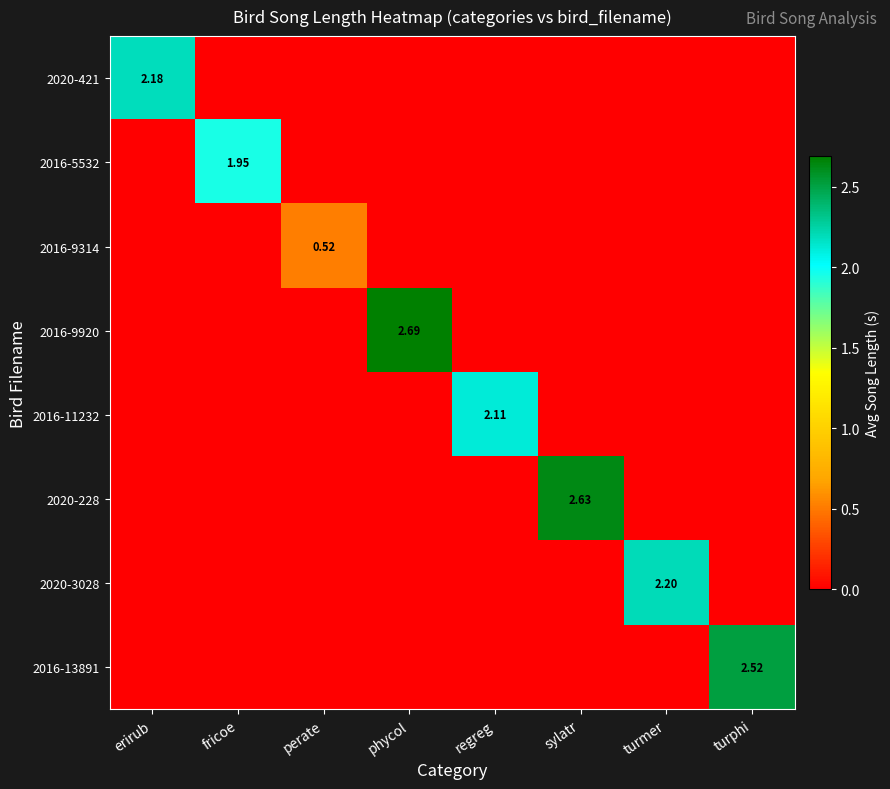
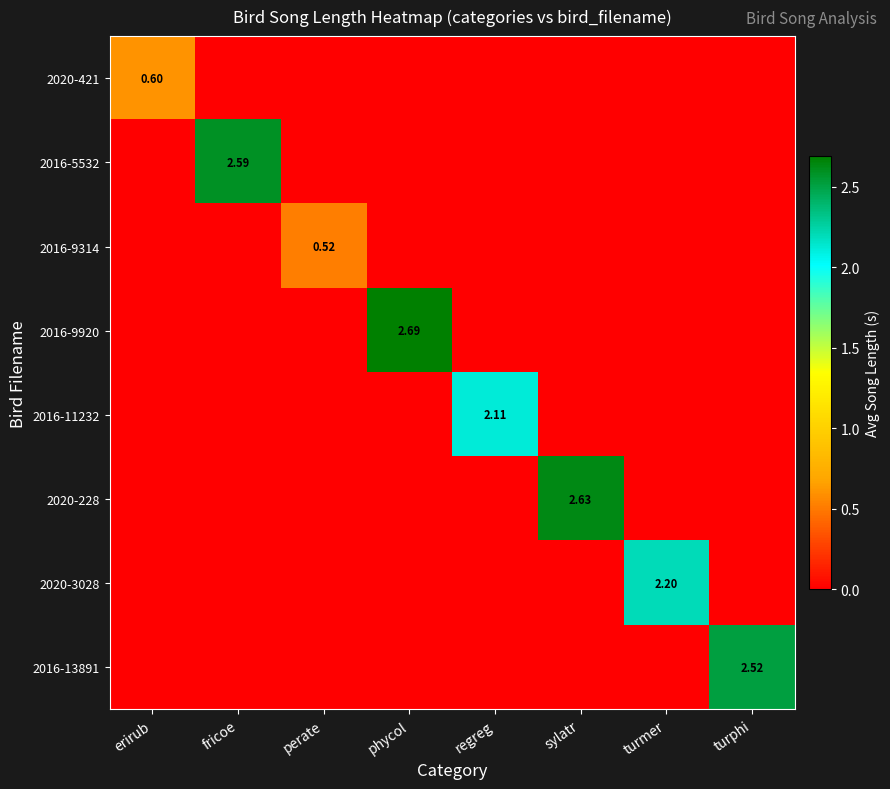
  {
    "2020-421": {
-     "erirub": 2.18
+     "erirub": 0.60
    },
    "2016-5532": {
-     "fricoe": 1.95
+     "fricoe": 2.59
    },
    "2016-9314": {
      "perate": 0.52
    },
    "2016-9920": {
      "phycol": 2.69
    },
    "2016-11232": {
      "regreg": 2.11
    },
    "2020-228": {
      "sylatr": 2.63
    },
    "2020-3028": {
      "turmer": 2.20
    },
    "2016-13891": {
      "turphi": 2.52
    }
  }
